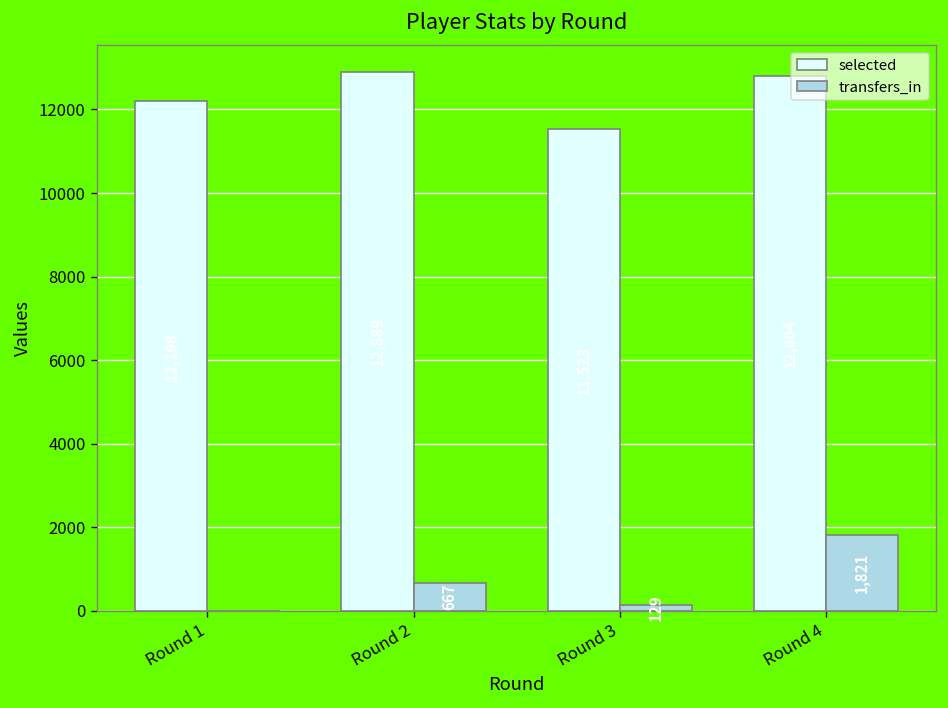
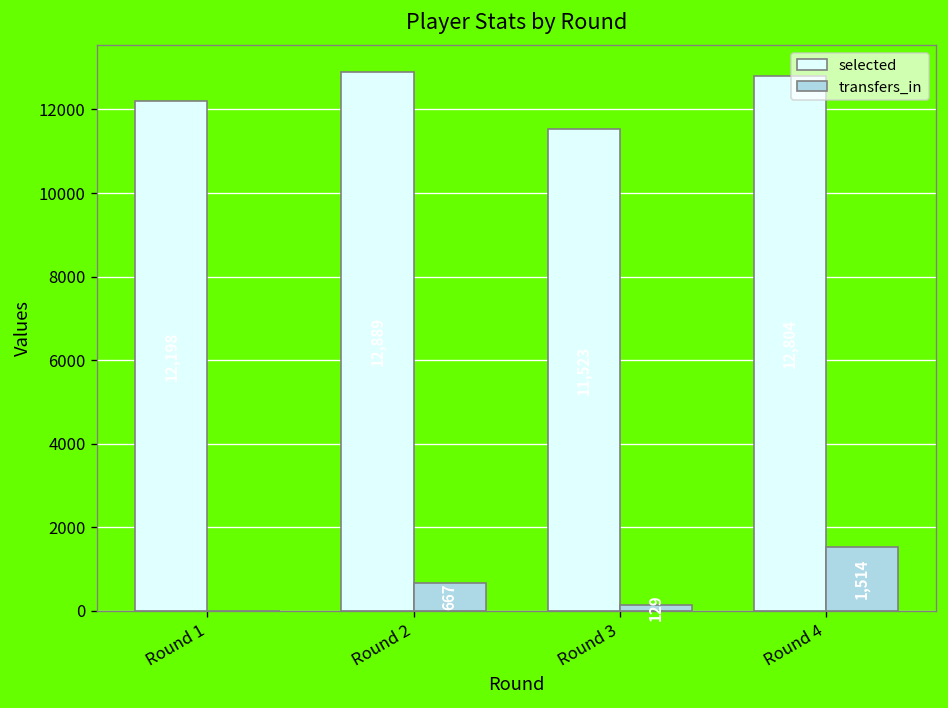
  {
    "selected": {
      "Round 1": "12200",
      "Round 2": "12900",
      "Round 3": "11500",
      "Round 4": "12800"
    },
    "transfers_in": {
      "Round 2": "667",
      "Round 3": "129",
-     "Round 4": "1,821"
+     "Round 4": "1,514"
    }
  }
